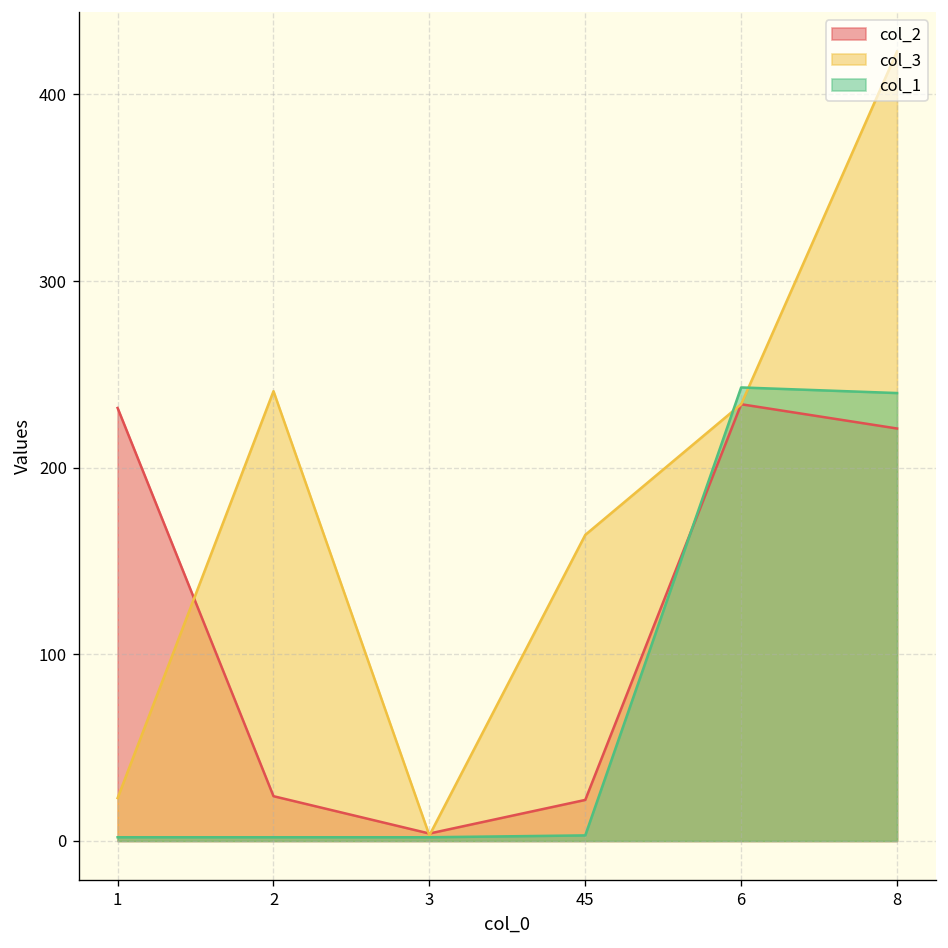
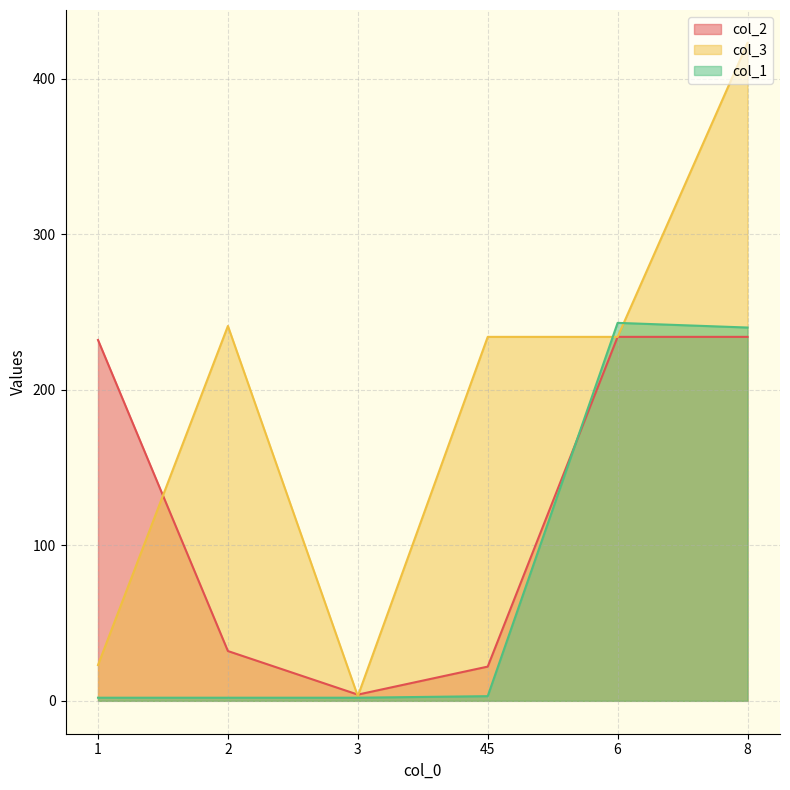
  {
    "col_2": {
      "1": 232,
-     "2": 24,
+     "2": 32,
      "45": 22,
-     "8": 221
+     "8": 234
    },
    "col_3": {
      "1": 23,
      "2": 241,
-     "45": 164
+     "45": 234
    },
    "col_1": {
      "1": 2,
      "2": 2,
      "45": 3,
      "6": 243,
      "8": 240
    }
  }
